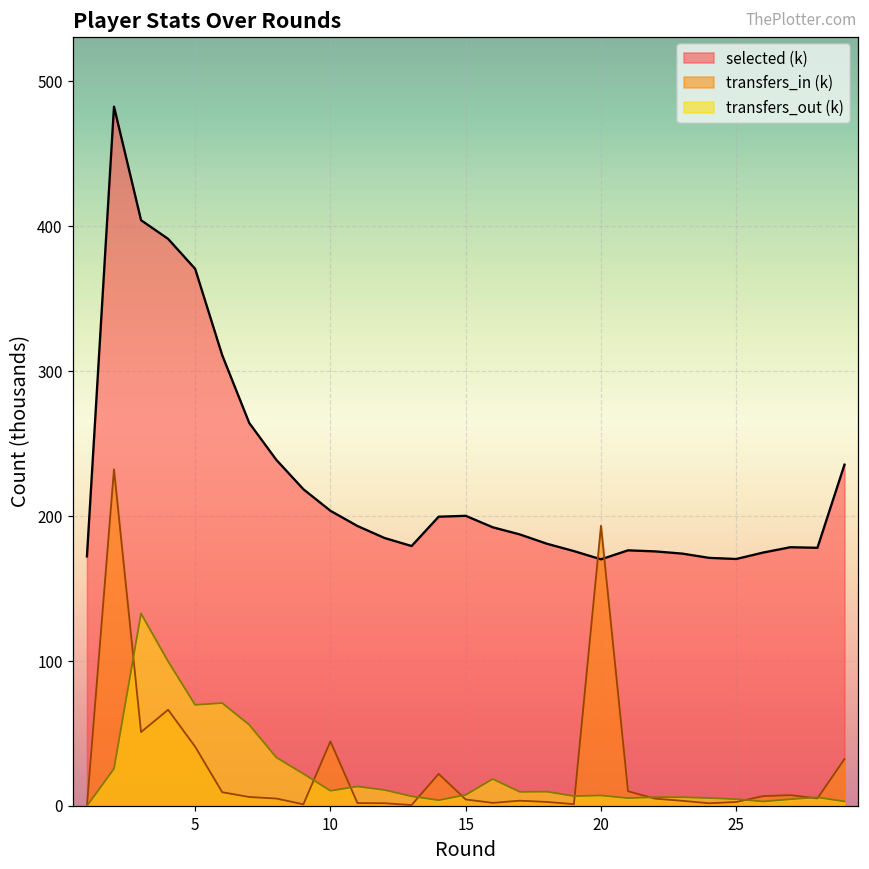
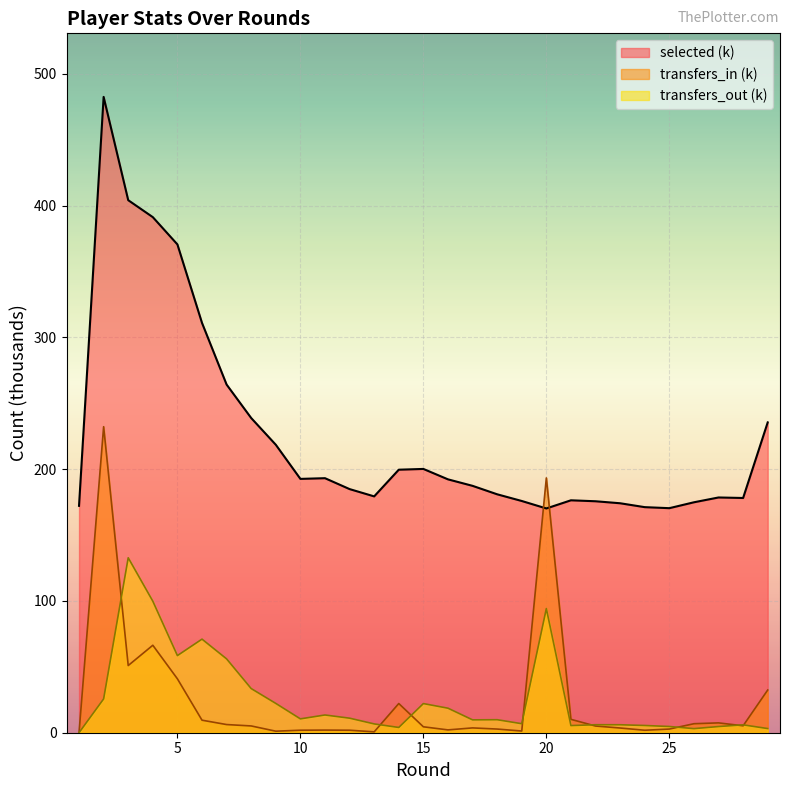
  {
    "selected (k)": {
      "5": 371,
-     "10": 204,
+     "10": 193,
      "15": 200,
      "20": 170,
      "25": 170
    },
    "transfers_in (k)": {
      "5": 41,
-     "10": 45,
+     "10": 2,
      "15": 4,
      "20": 193,
      "25": 3
    },
    "transfers_out (k)": {
-     "5": 70,
+     "5": 59,
      "10": 11,
-     "15": 8,
-     "20": 7,
+     "15": 22,
+     "20": 94,
      "25": 5
    }
  }
